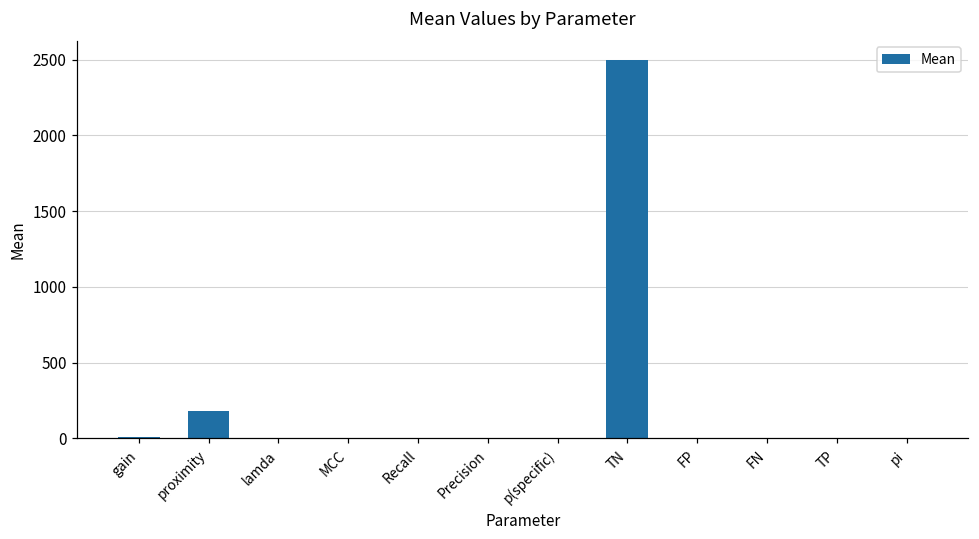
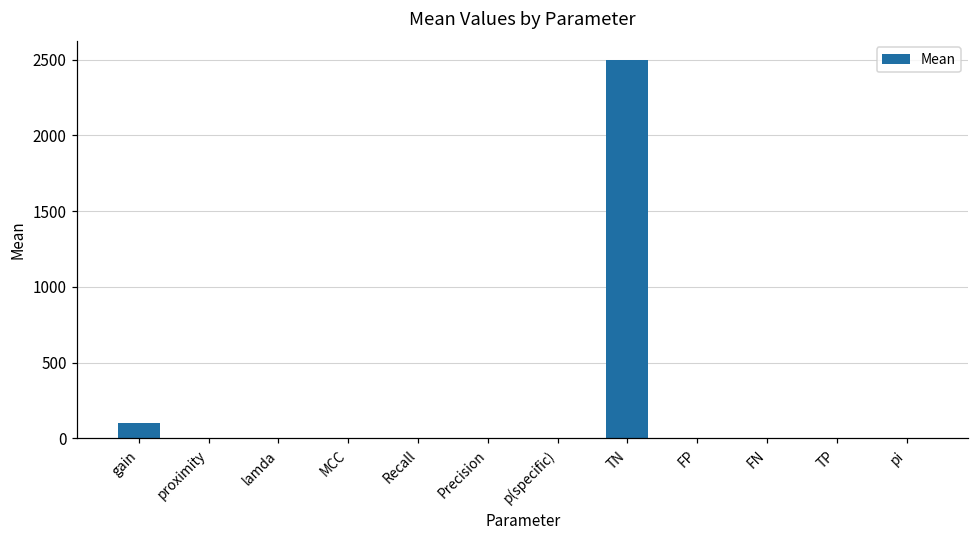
  {
-   "gain": 10,
-   "proximity": 180,
+   "gain": 100,
+   "proximity": 0,
    "MCC": 0,
    "Recall": 0,
    "Precision": 0,
    "p(specific)": 0,
    "TN": 2500,
    "FP": 0,
    "FN": 0,
    "TP": 0,
    "pi": 0
  }
